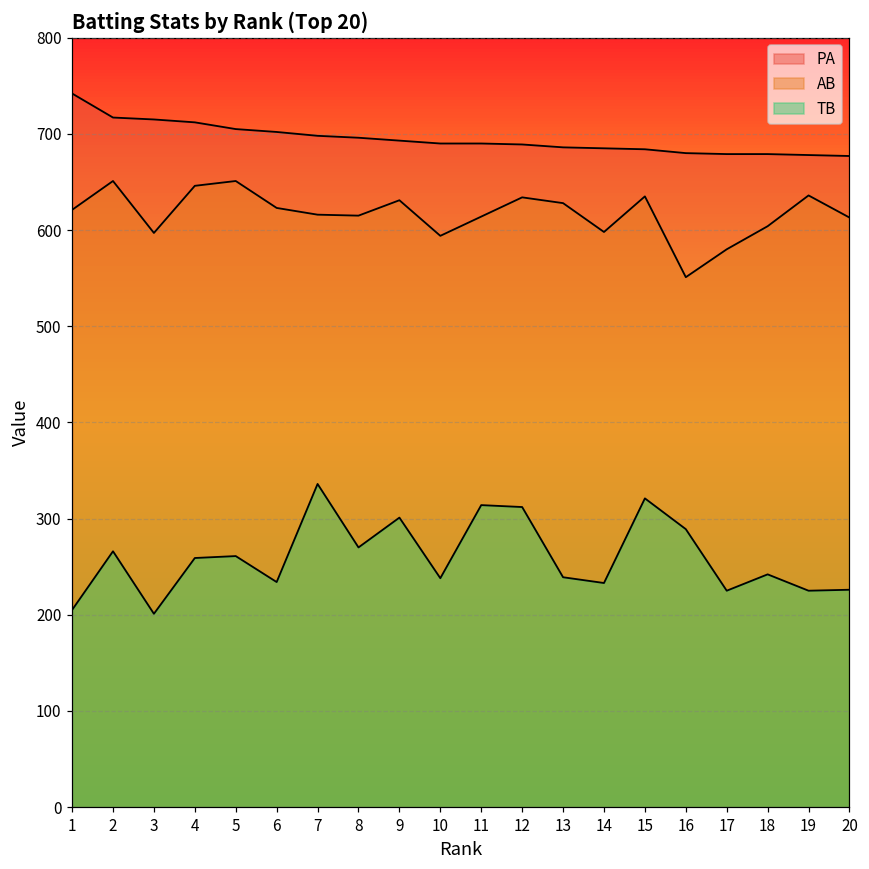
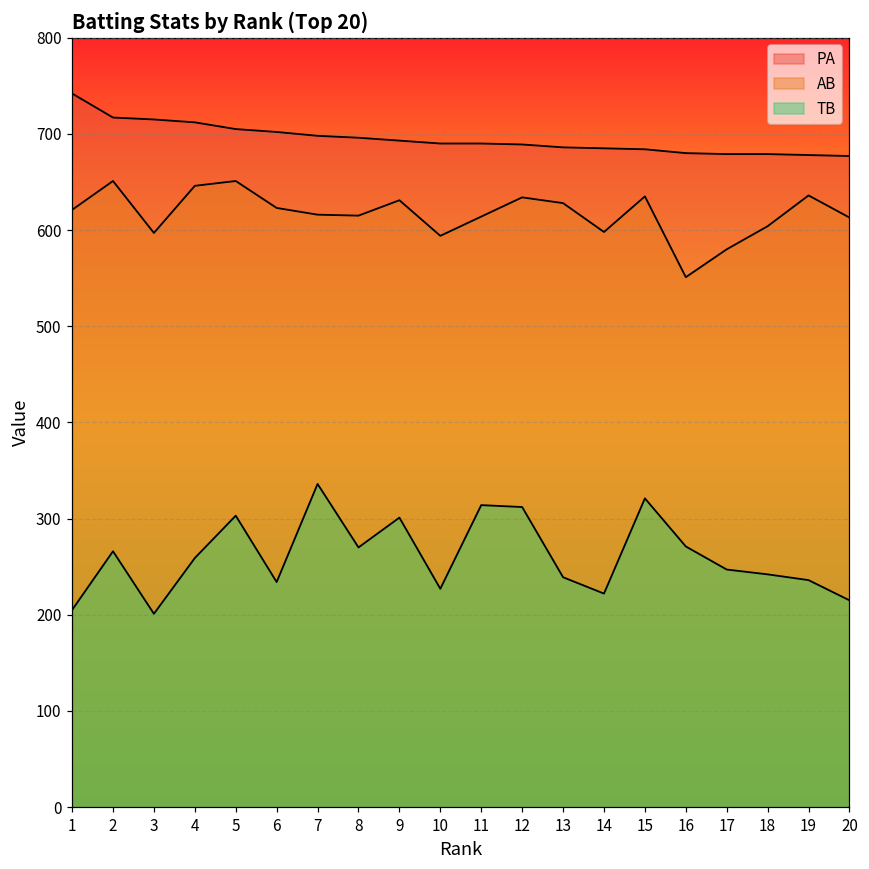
  {
    "TB": {
      "1": 210,
      "2": 270,
      "3": 200,
      "4": 260,
-     "5": 260,
+     "5": 300,
      "6": 230,
      "7": 340,
      "8": 270,
      "9": 300,
-     "10": 240,
+     "10": 230,
      "11": 310,
      "12": 310,
      "13": 240,
-     "14": 230,
+     "14": 220,
      "15": 320,
-     "16": 290,
-     "17": 230,
+     "16": 270,
+     "17": 250,
      "18": 240,
-     "19": 230,
-     "20": 230
+     "19": 240,
+     "20": 220
    }
  }
